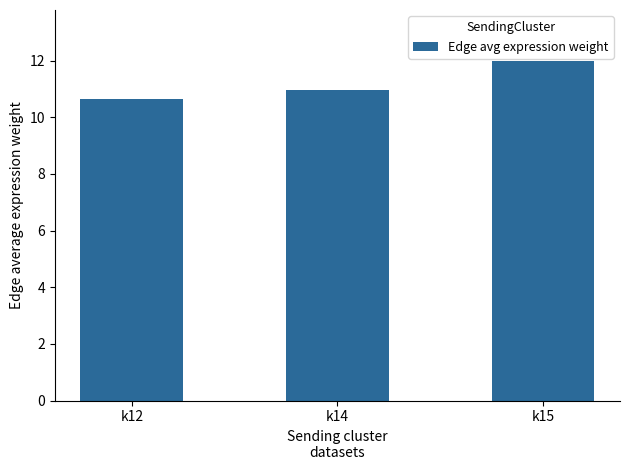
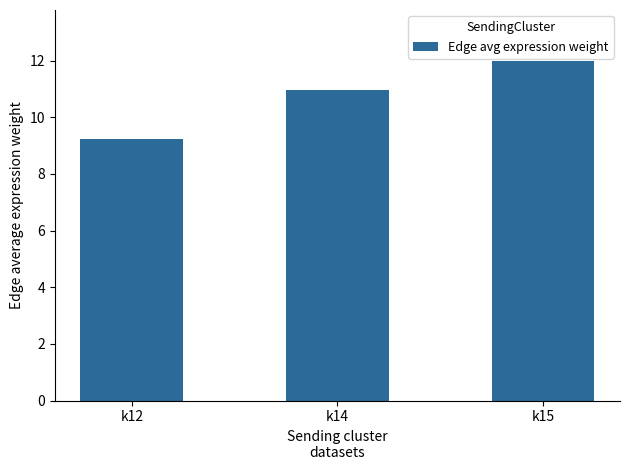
  {
-   "k12": 10.6,
+   "k12": 9.2,
    "k14": 11.0,
    "k15": 12.0
  }
